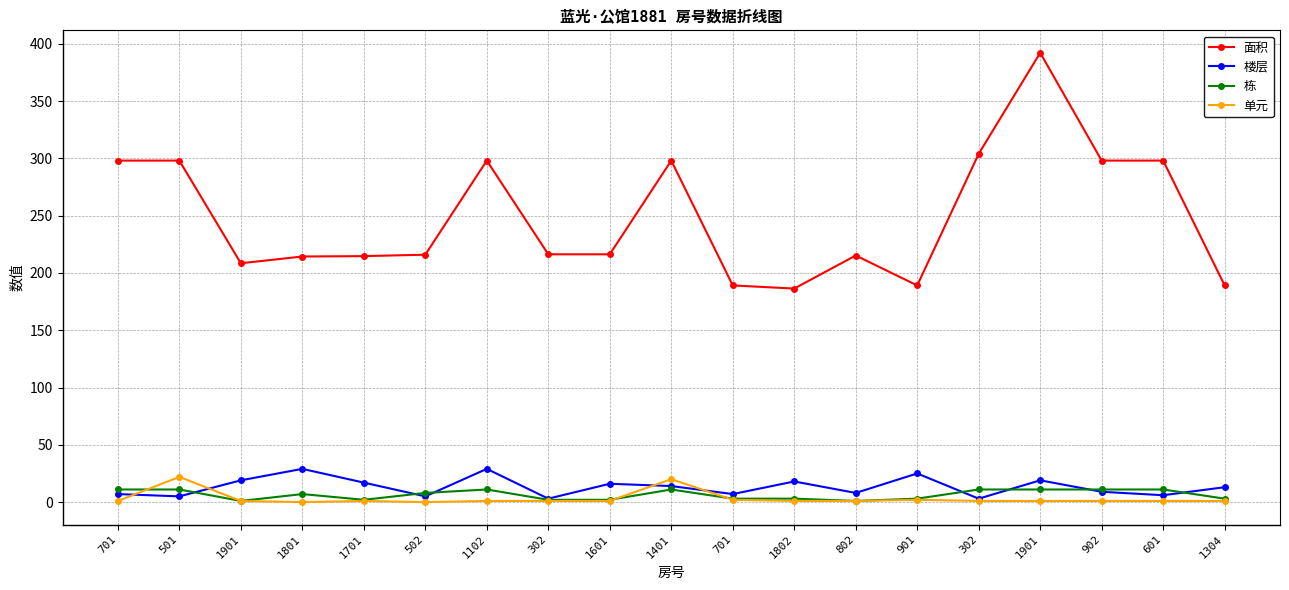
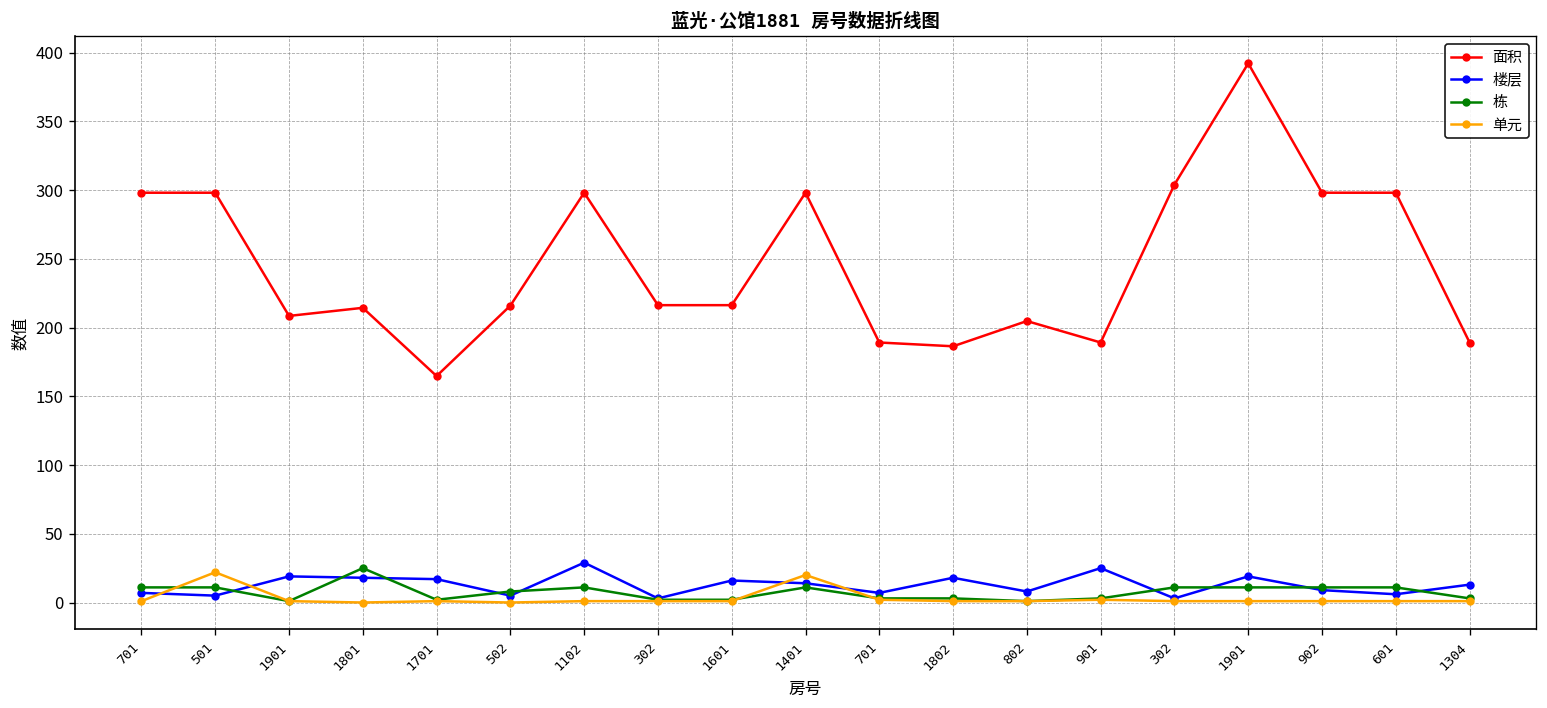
  {
    "面积": {
      "501": 298,
      "1801": 214,
-     "1701": 215,
+     "1701": 165,
      "502": 216,
      "1102": 298,
      "1601": 216,
      "1401": 298,
      "1802": 186,
-     "802": 215,
+     "802": 205,
      "901": 189,
      "902": 298,
      "601": 298,
      "1304": 189
    },
    "楼层": {
      "501": 5,
-     "1801": 29,
+     "1801": 18,
      "1701": 17,
      "502": 5,
      "1102": 29,
      "1601": 16,
      "1401": 14,
      "1802": 18,
      "802": 8,
      "901": 25,
      "601": 6,
      "1304": 13
    },
    "栋": {
      "501": 11,
-     "1801": 7,
+     "1801": 25,
      "502": 8,
      "1102": 11,
      "1401": 11,
      "601": 11
    },
    "单元": {
      "501": 22,
      "1801": 0,
      "502": 0,
      "1102": 1,
      "1401": 20,
      "902": 1,
      "601": 1
    }
  }
